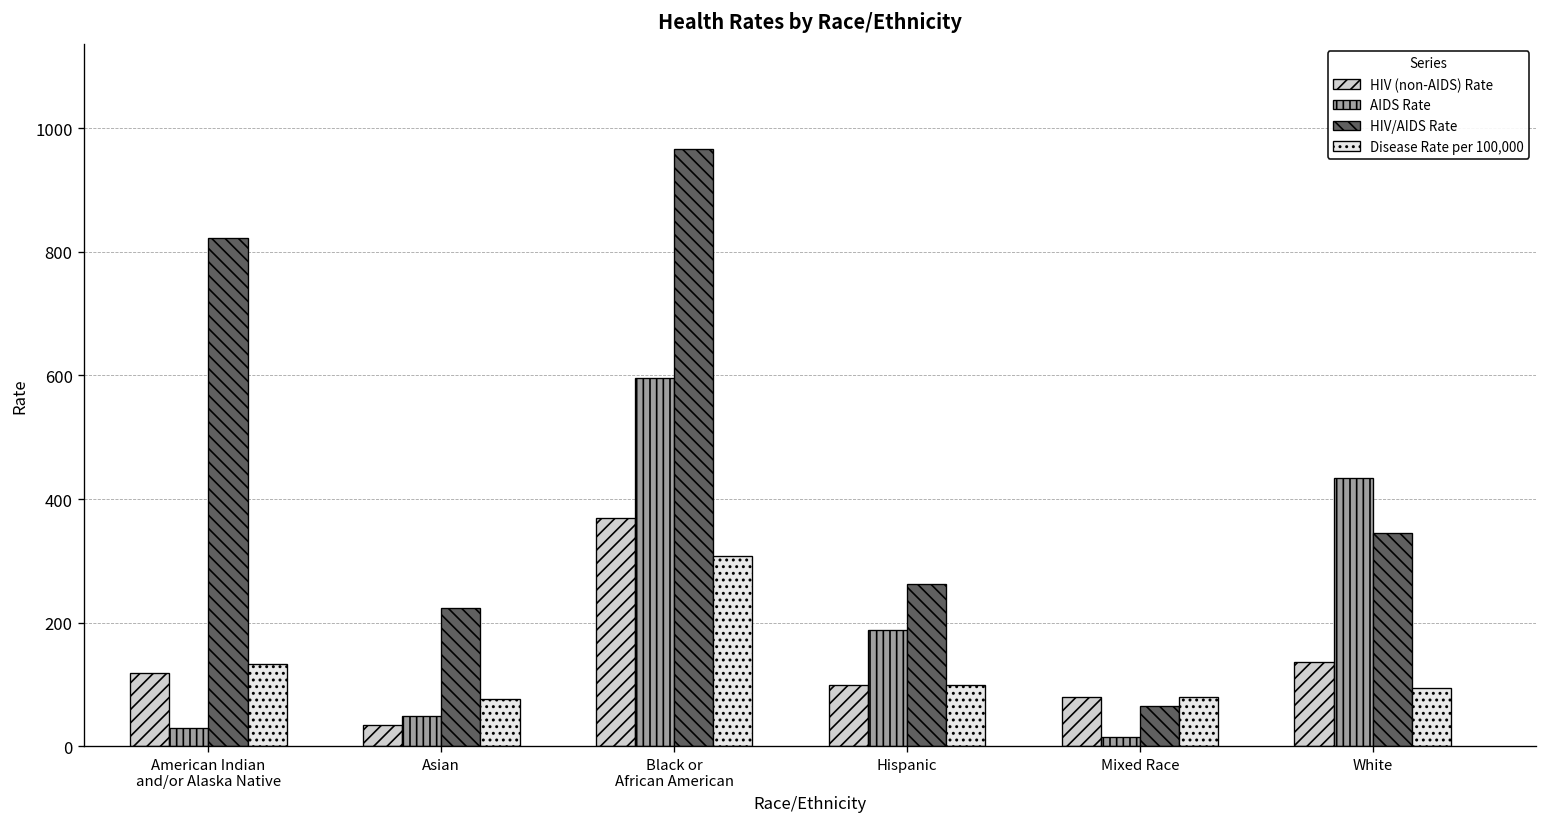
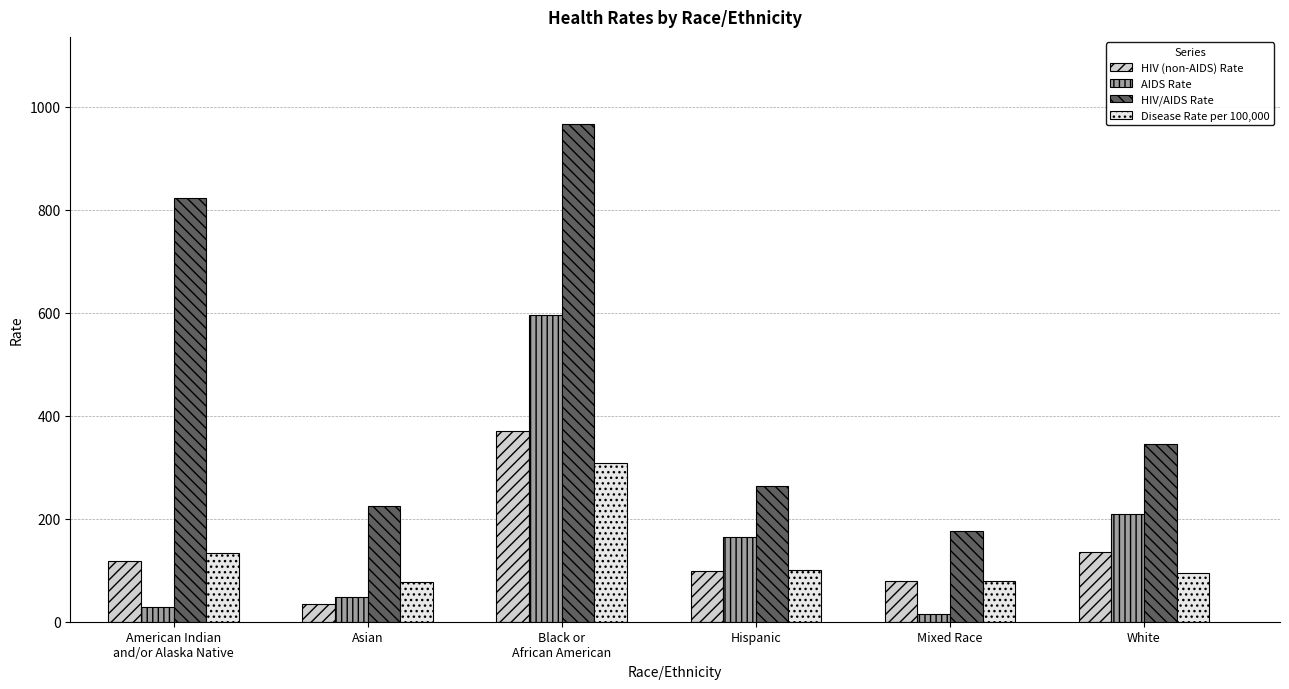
  {
    "AIDS Rate": {
      "American Indian and/or Alaska Native": 30,
      "Asian": 50,
      "Black or African American": 600,
-     "Hispanic": 190,
+     "Hispanic": 160,
      "Mixed Race": 10,
-     "White": 430
+     "White": 210
    },
    "HIV/AIDS Rate": {
      "American Indian and/or Alaska Native": 820,
      "Asian": 220,
      "Black or African American": 970,
      "Hispanic": 260,
-     "Mixed Race": 70,
+     "Mixed Race": 180,
      "White": 340
    }
  }
